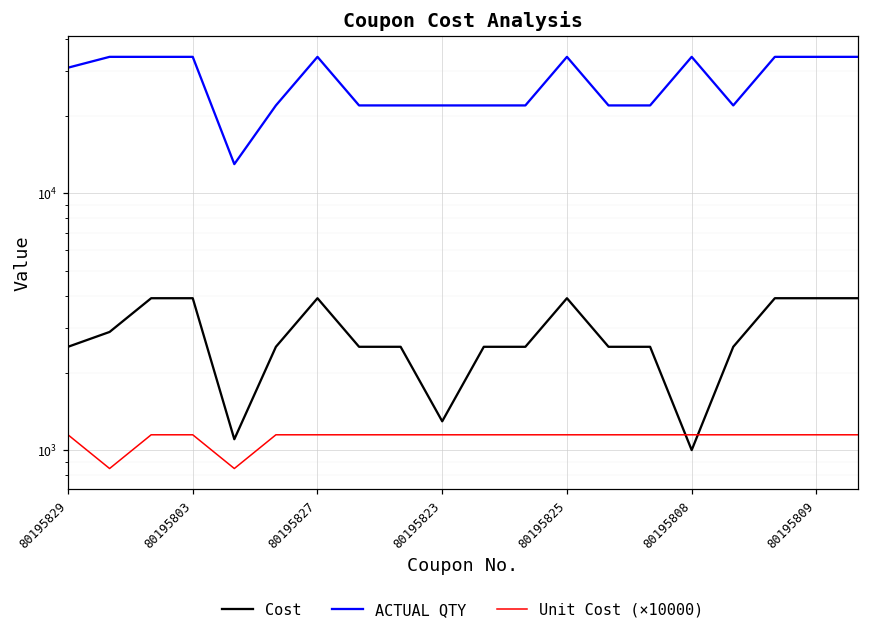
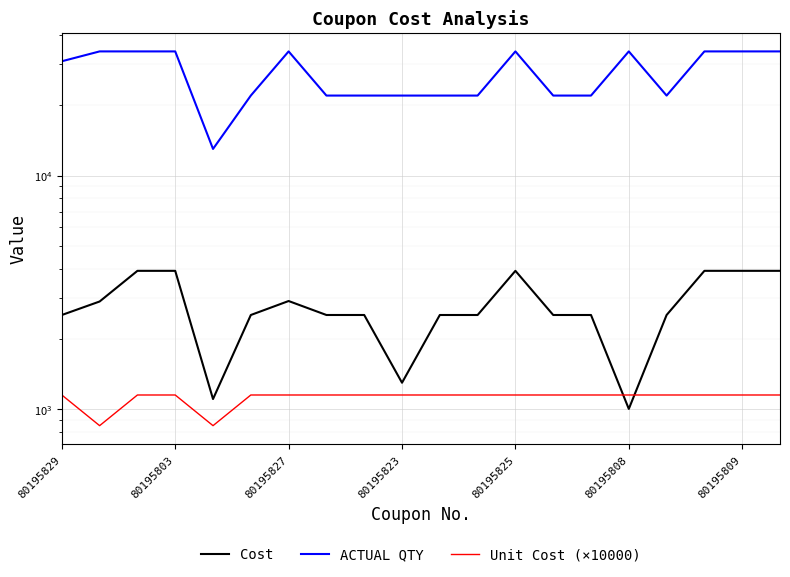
  {
    "Cost": {
      "80195829": 2500,
      "80195803": 3900,
-     "80195827": 3900,
+     "80195827": 2900,
      "80195823": 1300,
      "80195825": 3900,
      "80195808": 1000,
      "80195809": 3900
    },
    "ACTUAL QTY": {
      "80195829": 31000,
      "80195803": 34000,
      "80195827": 34000,
      "80195823": 22000,
      "80195825": 34000,
      "80195808": 34000,
      "80195809": 34000
    },
    "Unit Cost (×10000)": {
      "80195829": 1200,
      "80195803": 1200,
      "80195827": 1200,
      "80195823": 1200,
      "80195825": 1200,
      "80195808": 1200,
      "80195809": 1200
    }
  }
